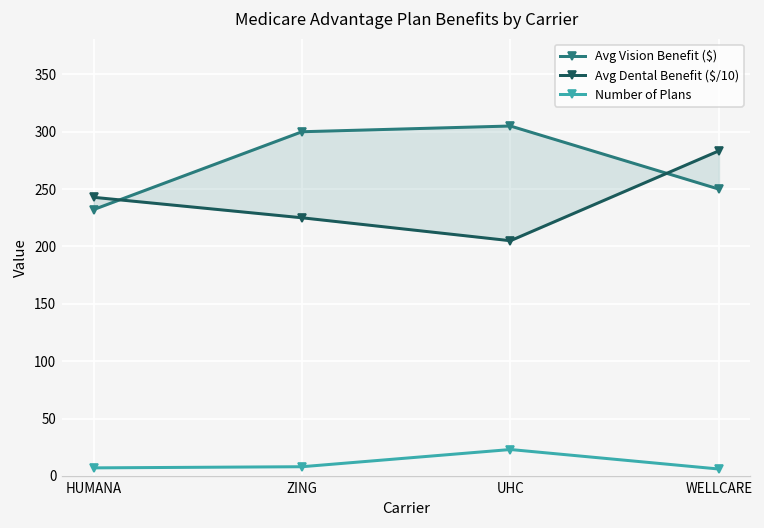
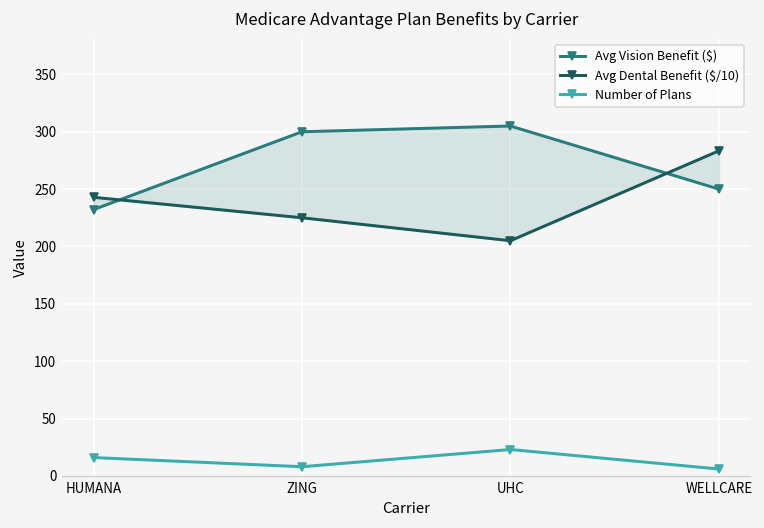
  {
    "Number of Plans": {
-     "HUMANA": 10,
+     "HUMANA": 20,
      "ZING": 10,
      "UHC": 20,
      "WELLCARE": 10
    }
  }
